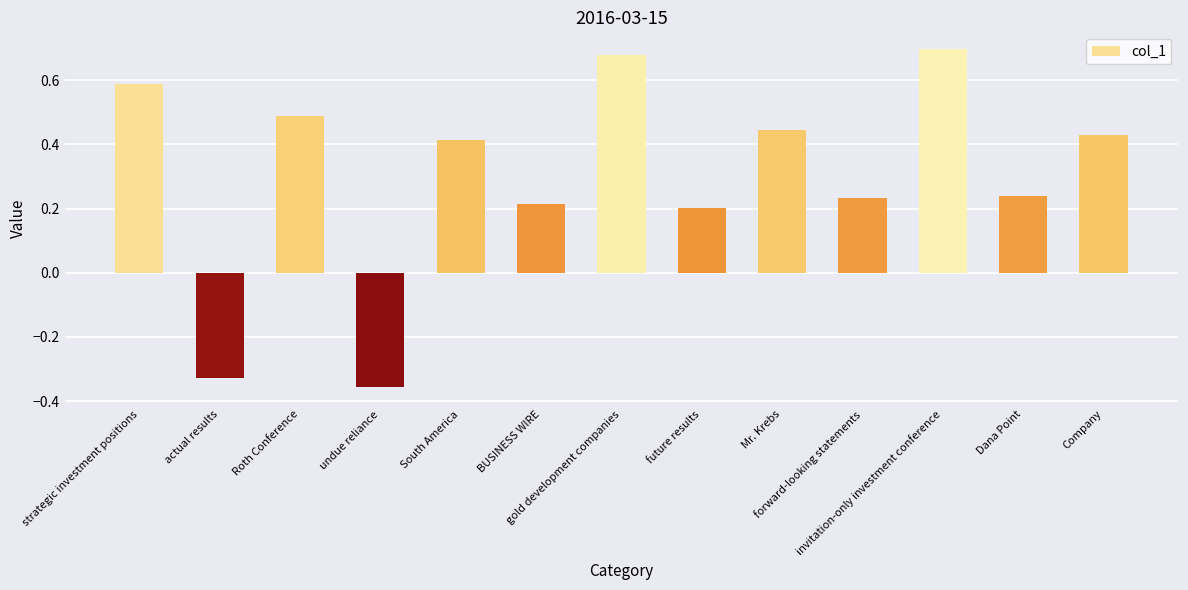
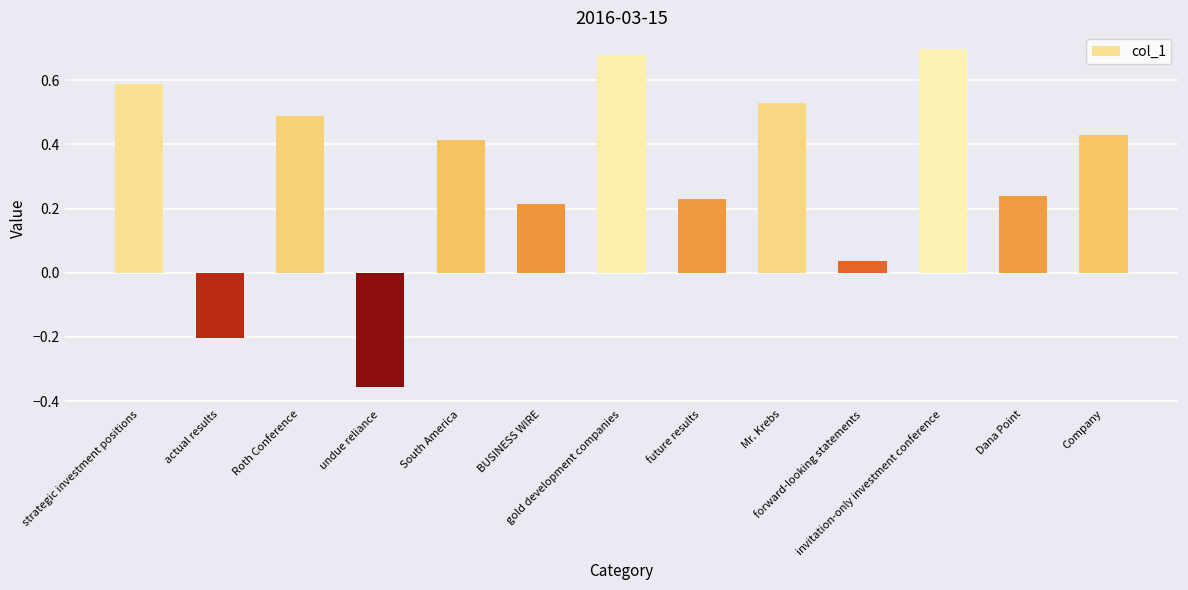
  {
    "strategic investment positions": 0.59,
-   "actual results": -0.33,
+   "actual results": -0.20,
    "Roth Conference": 0.49,
    "undue reliance": -0.36,
    "South America": 0.41,
    "BUSINESS WIRE": 0.21,
    "gold development companies": 0.68,
-   "future results": 0.20,
-   "Mr. Krebs": 0.44,
-   "forward-looking statements": 0.23,
+   "future results": 0.23,
+   "Mr. Krebs": 0.53,
+   "forward-looking statements": 0.04,
    "invitation-only investment conference": 0.70,
    "Dana Point": 0.24,
    "Company": 0.43
  }
